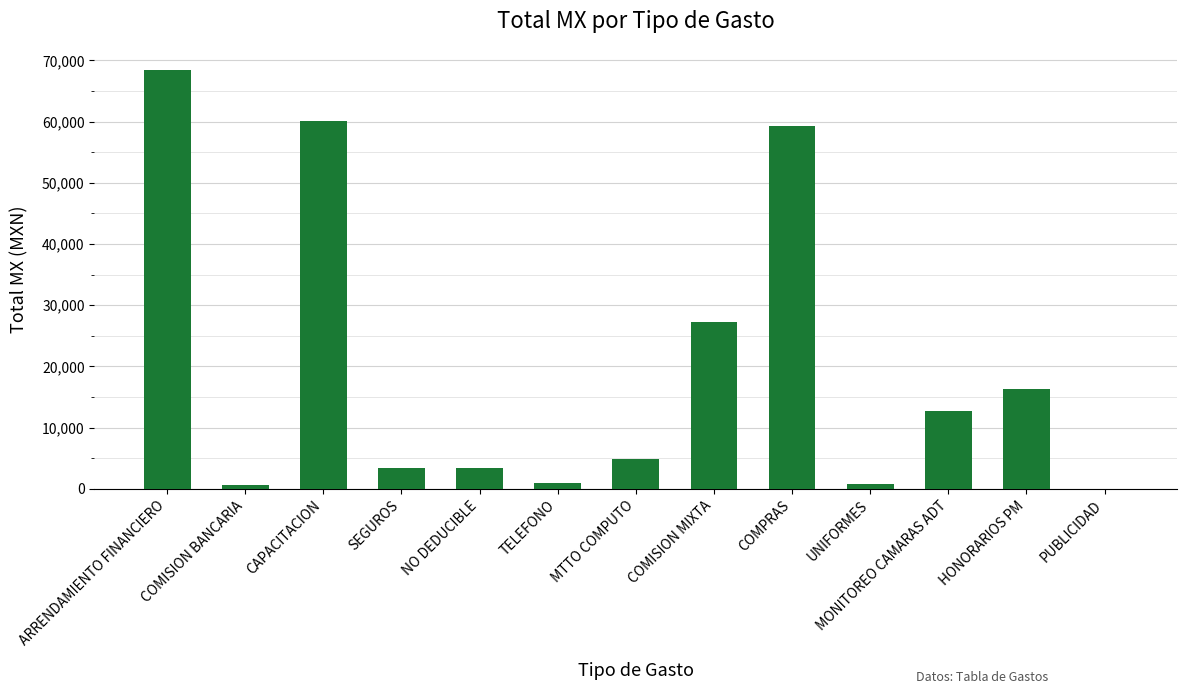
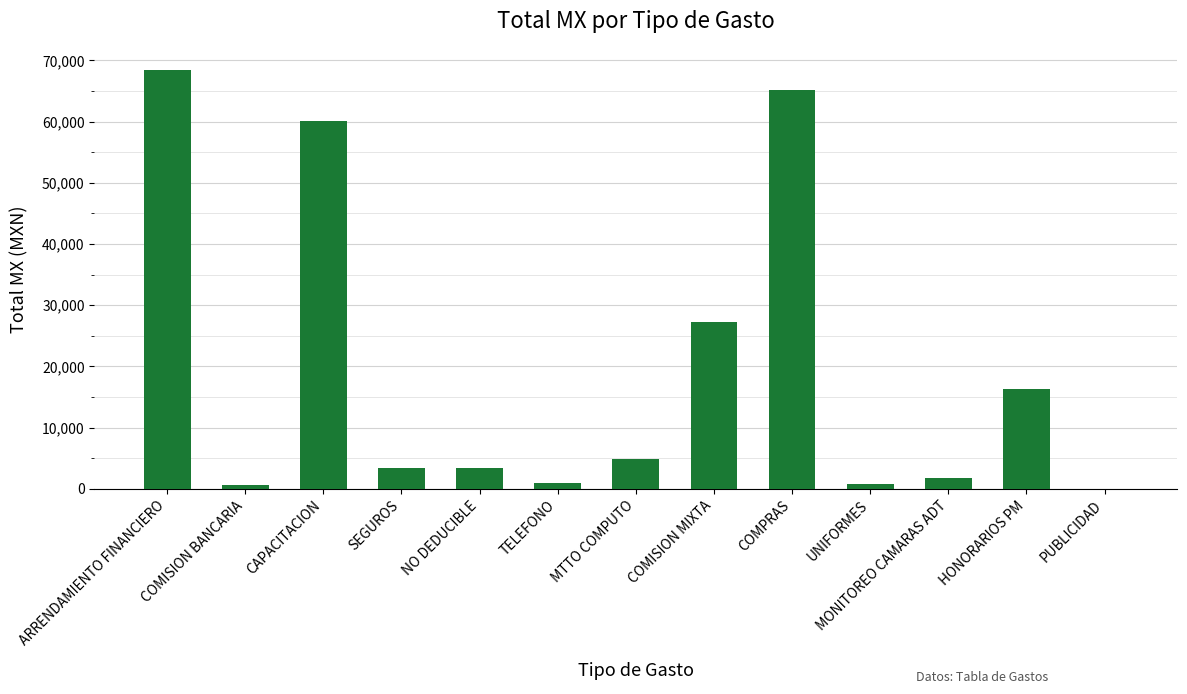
  {
    "ARRENDAMIENTO FINANCIERO": "68,000",
    "COMISION BANCARIA": "1,000",
    "CAPACITACION": "60,000",
    "SEGUROS": "3,000",
    "NO DEDUCIBLE": "3,000",
    "TELEFONO": "1,000",
    "MTTO COMPUTO": "5,000",
    "COMISION MIXTA": "27,000",
-   "COMPRAS": "59,000",
+   "COMPRAS": "65,000",
    "UNIFORMES": "1,000",
-   "MONITOREO CAMARAS ADT": "13,000",
+   "MONITOREO CAMARAS ADT": "2,000",
    "HONORARIOS PM": "16,000",
    "PUBLICIDAD": "0"
  }
